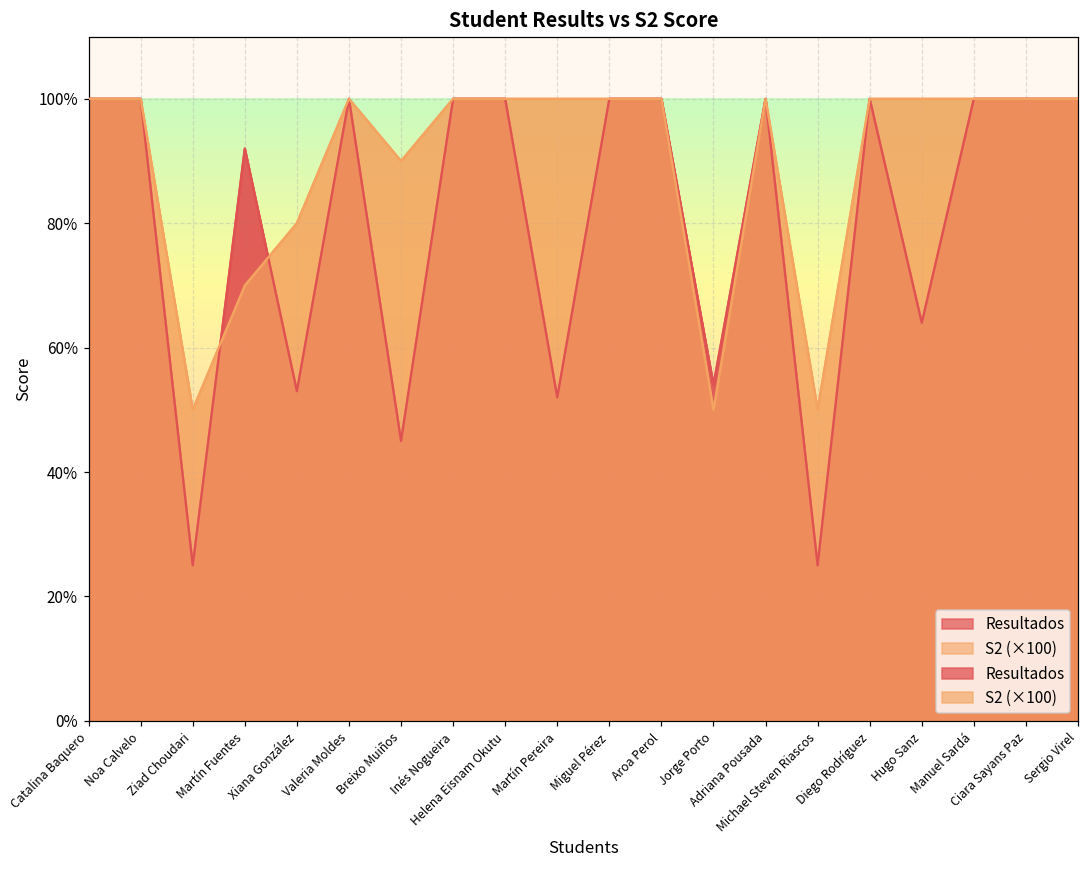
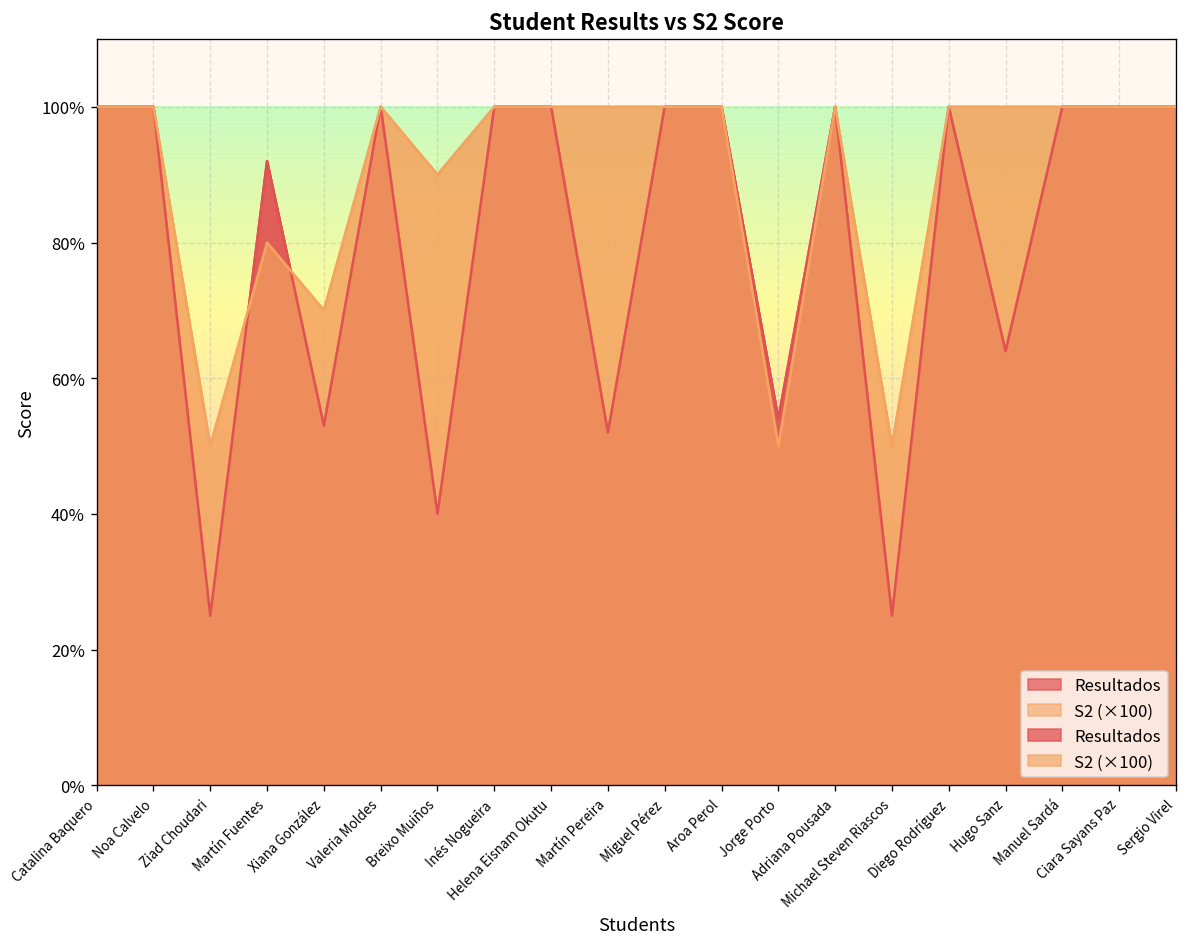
  {
    "Resultados": {
      "Ziad Choudari": "25%",
      "Martín Fuentes": "92%",
      "Xiana González": "53%",
-     "Breixo Muiños": "45%",
+     "Breixo Muiños": "40%",
      "Martín Pereira": "52%",
      "Jorge Porto": "54%",
      "Michael Steven Riascos": "25%",
      "Hugo Sanz": "64%"
    },
    "S2 (×100)": {
      "Ziad Choudari": "50%",
-     "Martín Fuentes": "70%",
-     "Xiana González": "80%",
+     "Martín Fuentes": "80%",
+     "Xiana González": "70%",
      "Breixo Muiños": "90%",
      "Martín Pereira": "100%",
      "Jorge Porto": "50%",
      "Michael Steven Riascos": "50%",
      "Hugo Sanz": "100%"
    }
  }
